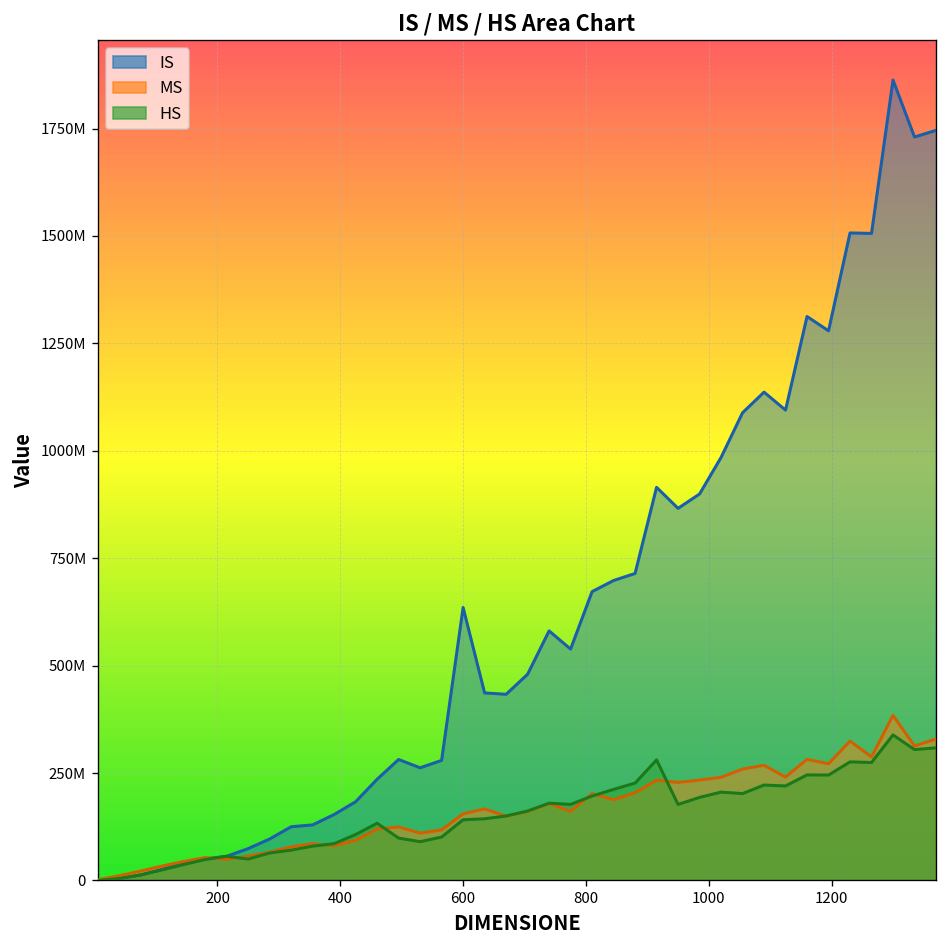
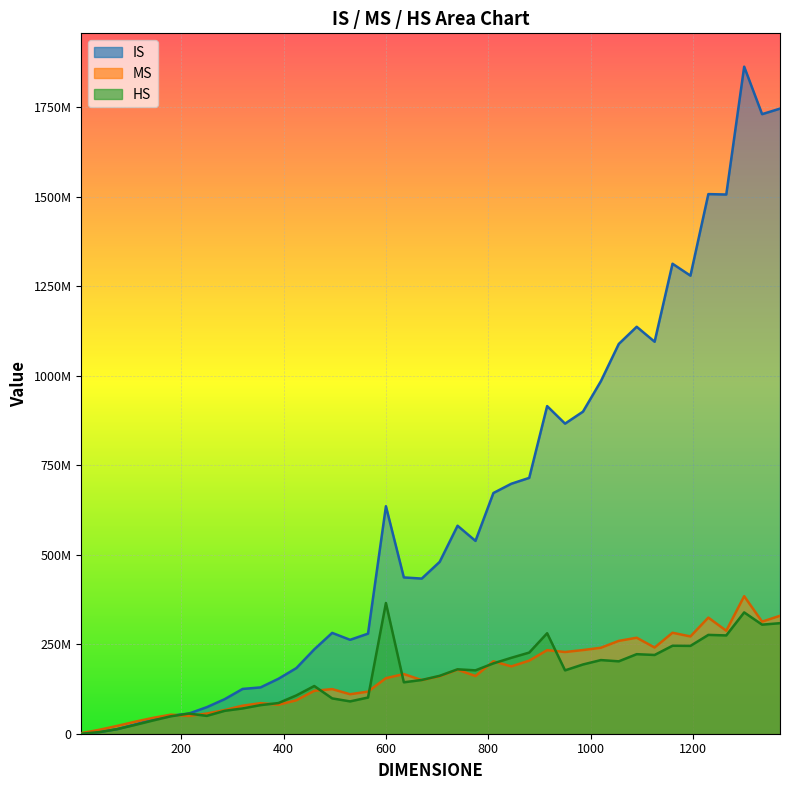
  {
    "IS": {
      "600": 640000000
    },
    "MS": {
      "600": 160000000
    },
    "HS": {
-     "600": 140000000
+     "600": 370000000
    }
  }
